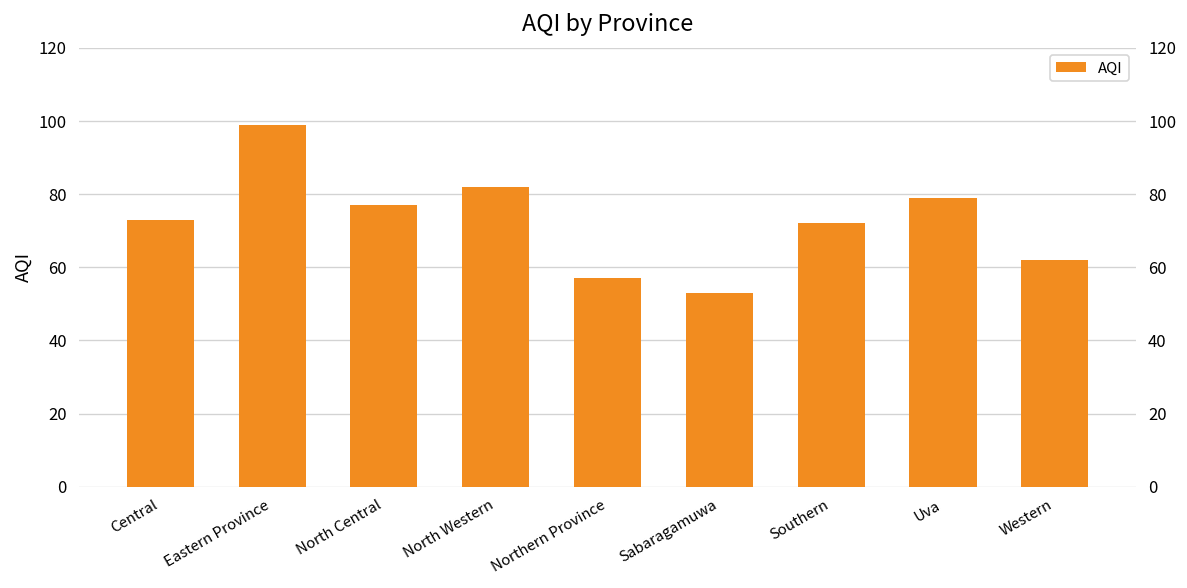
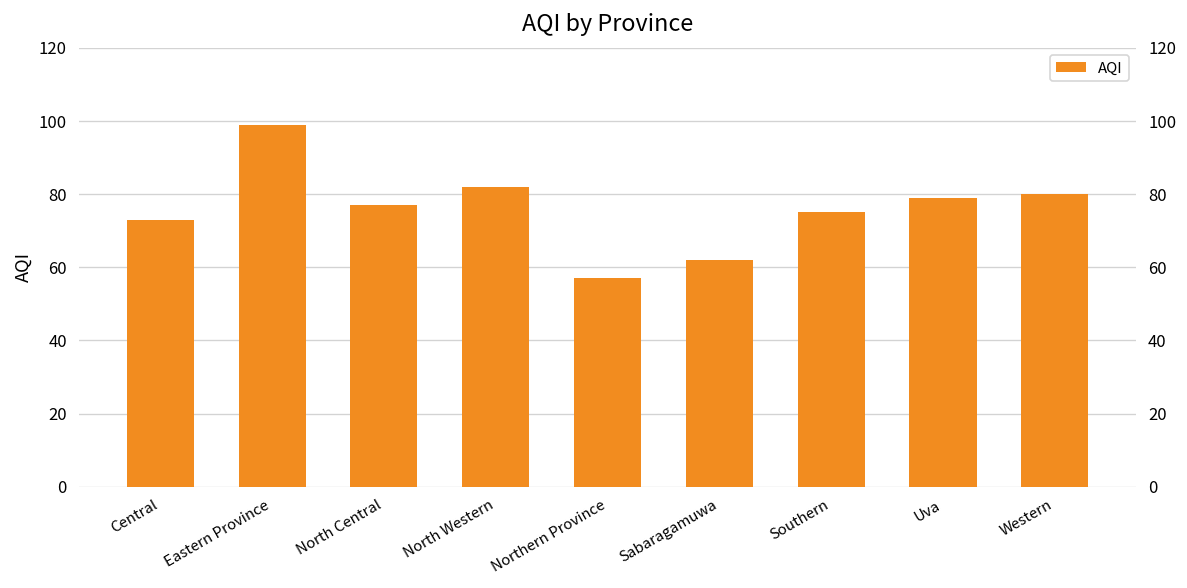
  {
    "Central": 73,
    "Eastern Province": 99,
    "North Central": 77,
    "North Western": 82,
    "Northern Province": 57,
-   "Sabaragamuwa": 53,
-   "Southern": 72,
+   "Sabaragamuwa": 62,
+   "Southern": 75,
    "Uva": 79,
-   "Western": 62
+   "Western": 80
  }
